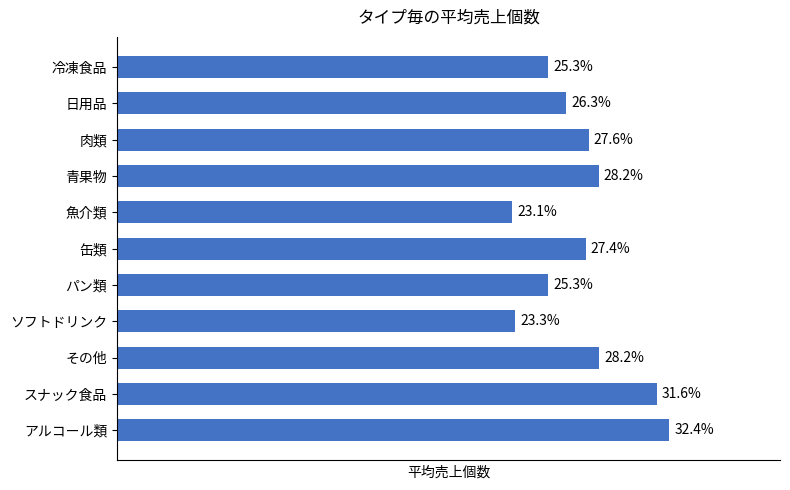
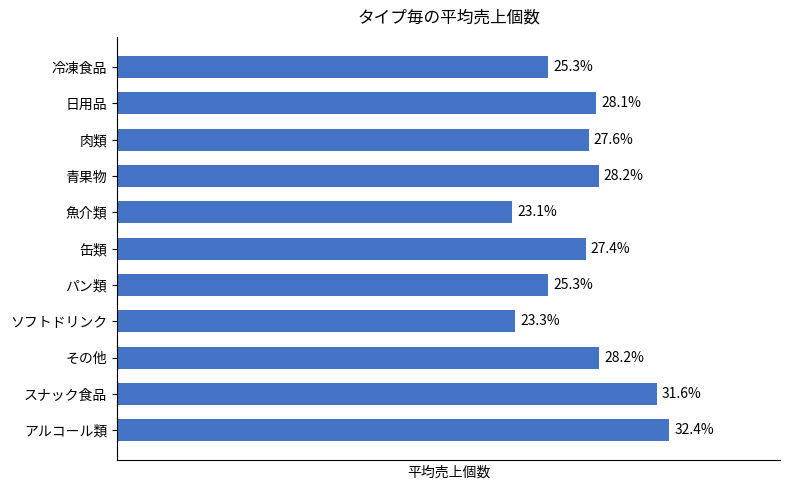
  {
    "冷凍食品": "25.3%",
-   "日用品": "26.3%",
+   "日用品": "28.1%",
    "肉類": "27.6%",
    "青果物": "28.2%",
    "魚介類": "23.1%",
    "缶類": "27.4%",
    "パン類": "25.3%",
    "ソフトドリンク": "23.3%",
    "その他": "28.2%",
    "スナック食品": "31.6%",
    "アルコール類": "32.4%"
  }
